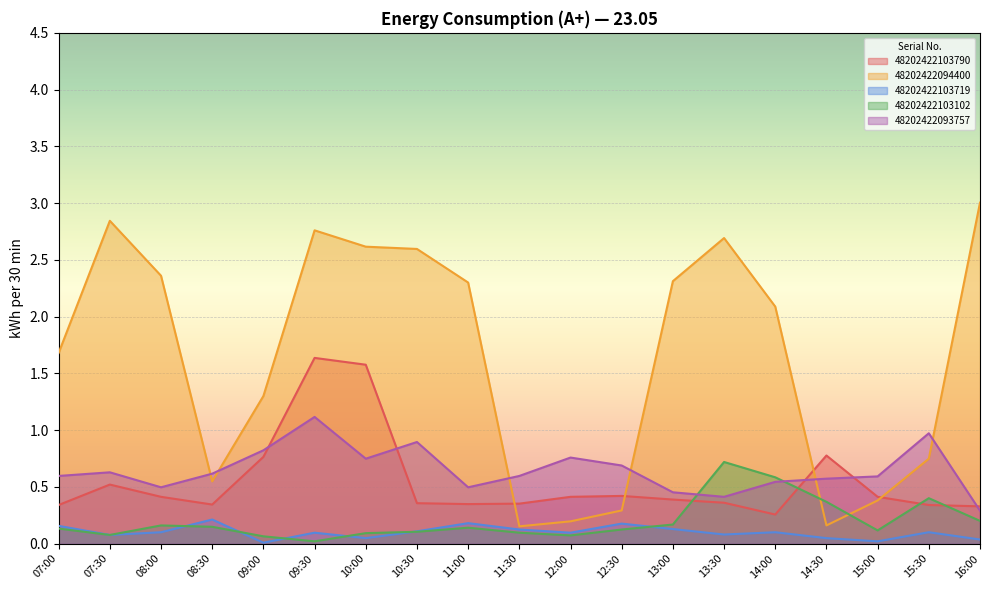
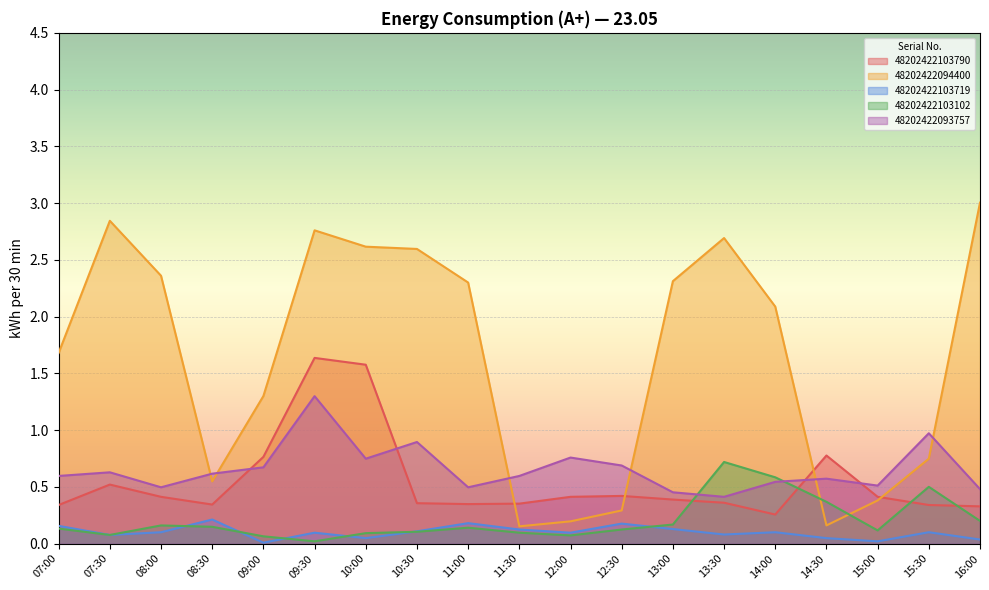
  {
    "48202422103719": {
      "07:00": 0.16,
      "08:00": 0.10,
      "08:30": 0.21,
      "09:00": 0.01,
      "09:30": 0.10,
      "10:00": 0.05,
      "11:00": 0.18,
      "11:30": 0.12,
      "12:00": 0.10,
      "12:30": 0.18,
      "13:00": 0.13,
      "13:30": 0.08,
      "14:00": 0.10,
      "14:30": 0.05,
      "15:00": 0.02,
      "15:30": 0.10,
      "16:00": 0.04
    },
    "48202422103102": {
      "07:00": 0.13,
      "08:00": 0.16,
      "08:30": 0.15,
      "09:00": 0.06,
      "09:30": 0.0,
      "10:00": 0.1,
      "11:00": 0.14,
      "11:30": 0.1,
      "12:00": 0.07,
      "12:30": 0.12,
      "13:00": 0.17,
      "13:30": 0.7,
      "14:00": 0.6,
      "14:30": 0.37,
      "15:00": 0.1,
-     "15:30": 0.4,
+     "15:30": 0.5,
      "16:00": 0.2
    },
    "48202422093757": {
      "07:00": 0.60,
      "07:30": 0.63,
      "08:00": 0.50,
      "08:30": 0.62,
-     "09:00": 0.82,
-     "09:30": 1.12,
+     "09:00": 0.67,
+     "09:30": 1.30,
      "10:00": 0.75,
      "10:30": 0.90,
      "11:00": 0.50,
      "11:30": 0.60,
      "12:00": 0.76,
      "12:30": 0.69,
      "13:00": 0.45,
      "13:30": 0.41,
      "14:00": 0.54,
      "14:30": 0.57,
-     "15:00": 0.59,
+     "15:00": 0.51,
      "15:30": 0.97,
-     "16:00": 0.29
+     "16:00": 0.48
    }
  }
